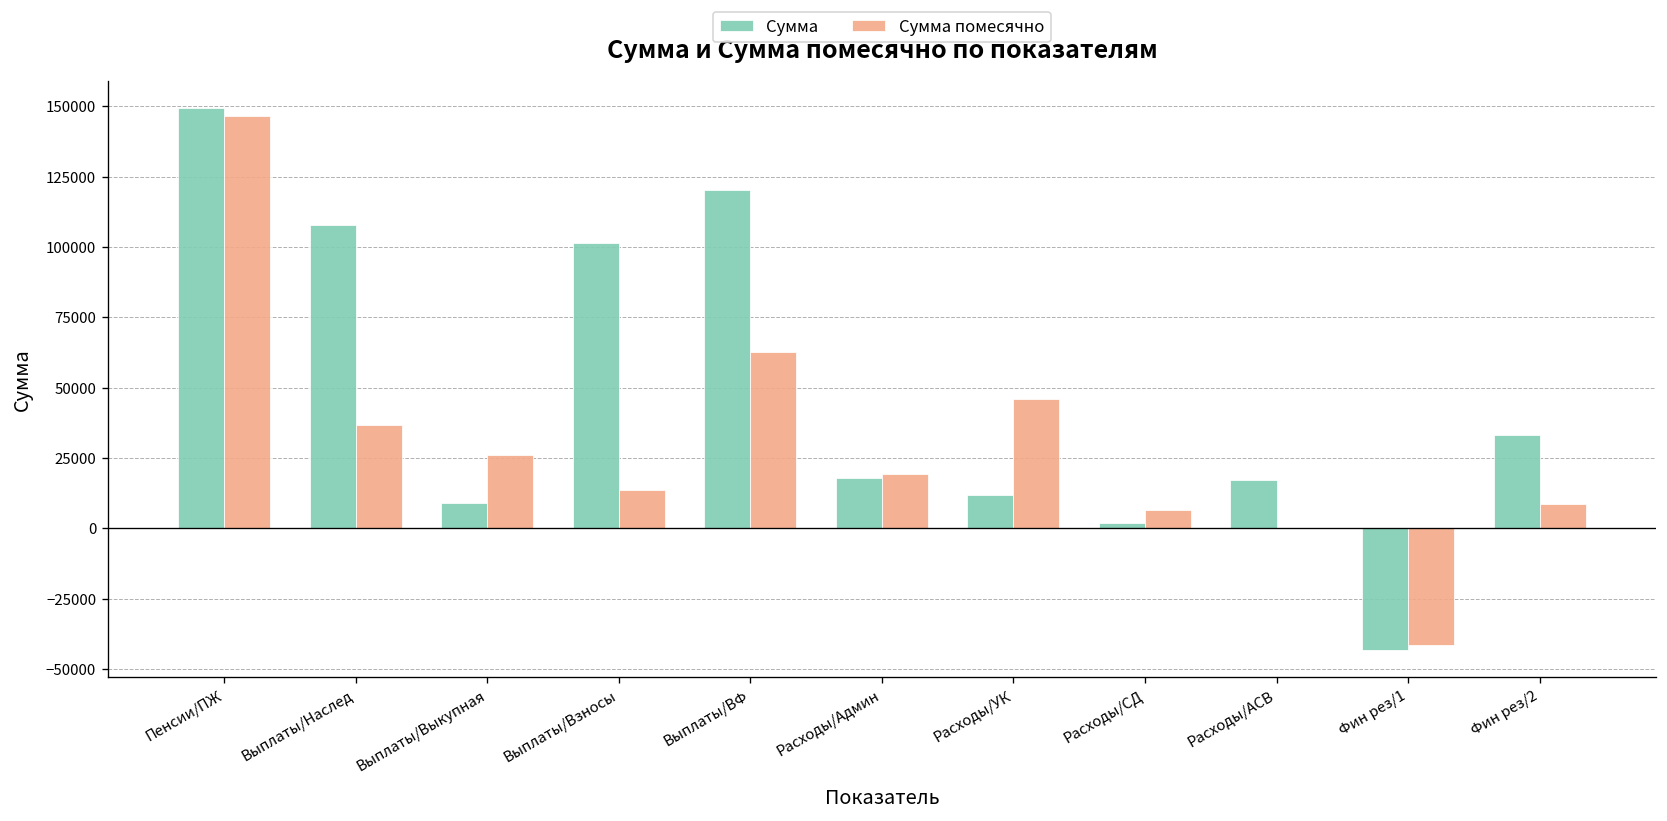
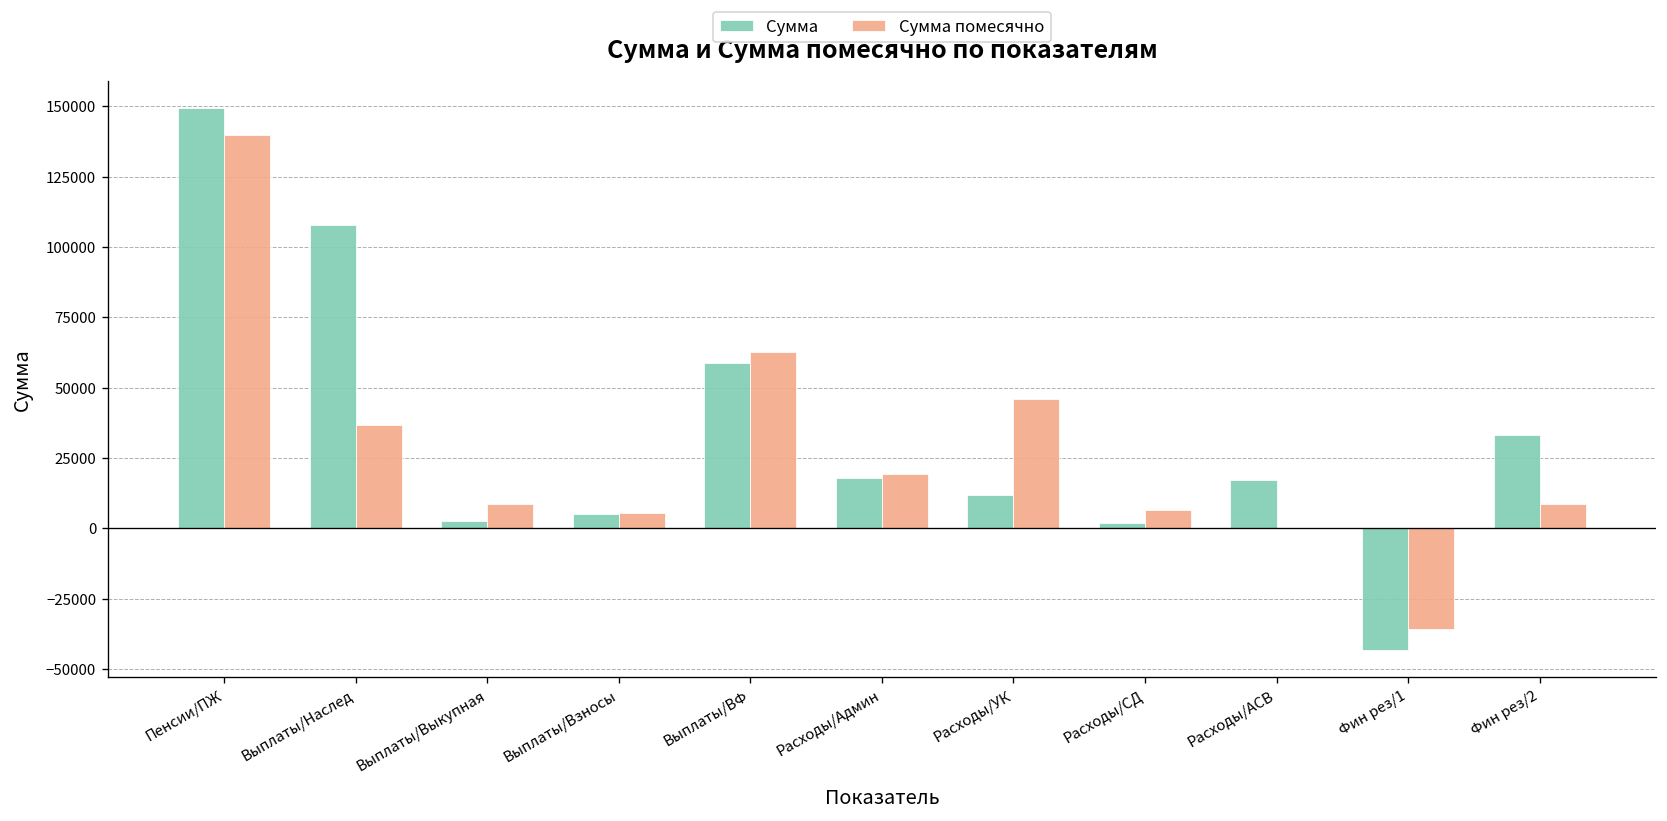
  {
    "Сумма": {
      "Пенсии/ПЖ": 149000,
      "Выплаты/Наслед": 108000,
-     "Выплаты/Выкупная": 9000,
-     "Выплаты/Взносы": 102000,
-     "Выплаты/ВФ": 120000,
+     "Выплаты/Выкупная": 3000,
+     "Выплаты/Взносы": 5000,
+     "Выплаты/ВФ": 59000,
      "Расходы/Админ": 18000,
      "Расходы/УК": 12000,
      "Расходы/СД": 2000,
      "Расходы/АСВ": 17000,
      "Фин рез/1": -43000,
      "Фин рез/2": 33000
    },
    "Сумма помесячно": {
-     "Пенсии/ПЖ": 147000,
+     "Пенсии/ПЖ": 140000,
      "Выплаты/Наслед": 37000,
-     "Выплаты/Выкупная": 26000,
-     "Выплаты/Взносы": 14000,
+     "Выплаты/Выкупная": 9000,
+     "Выплаты/Взносы": 5000,
      "Выплаты/ВФ": 63000,
      "Расходы/Админ": 19000,
      "Расходы/УК": 46000,
      "Расходы/СД": 7000,
-     "Фин рез/1": -42000,
+     "Фин рез/1": -36000,
      "Фин рез/2": 9000
    }
  }
